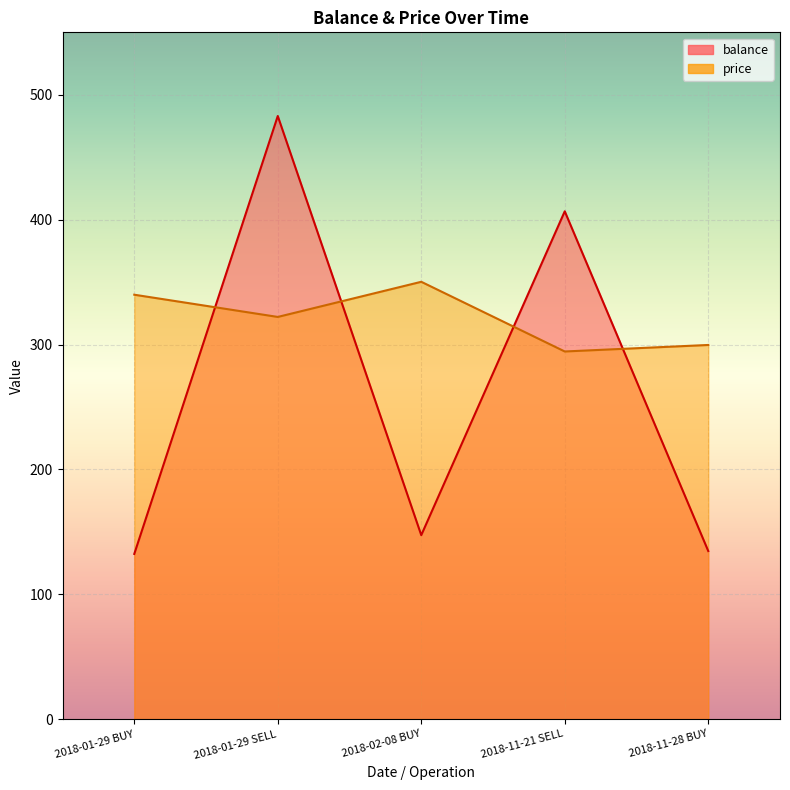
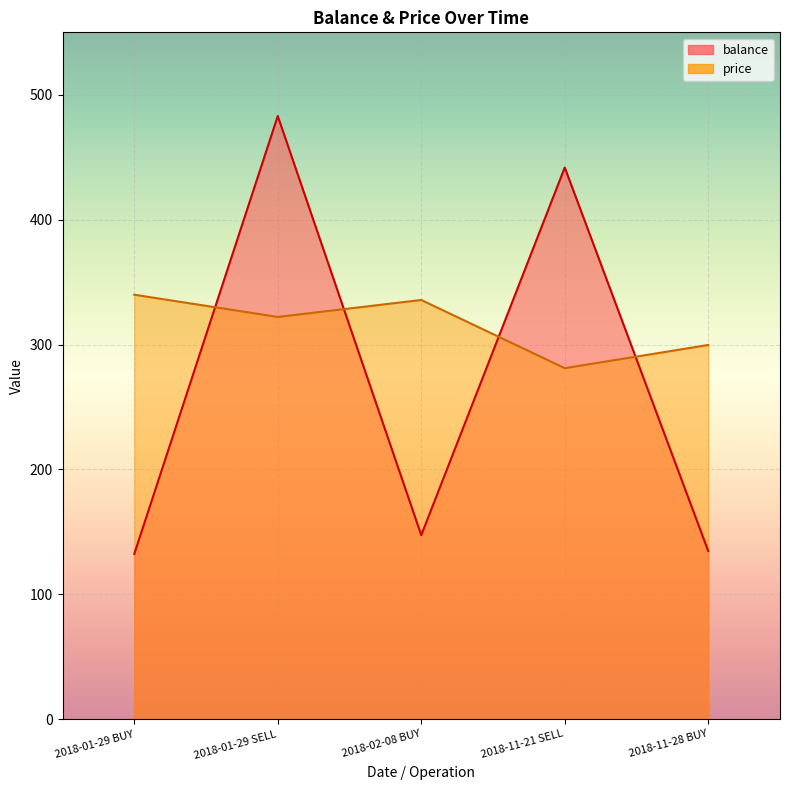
  {
    "balance": {
      "2018-01-29 BUY": 132,
      "2018-01-29 SELL": 483,
      "2018-02-08 BUY": 147,
-     "2018-11-21 SELL": 407,
+     "2018-11-21 SELL": 442,
      "2018-11-28 BUY": 135
    },
    "price": {
      "2018-01-29 BUY": 340,
      "2018-01-29 SELL": 322,
-     "2018-02-08 BUY": 350,
-     "2018-11-21 SELL": 294,
+     "2018-02-08 BUY": 336,
+     "2018-11-21 SELL": 281,
      "2018-11-28 BUY": 300
    }
  }
